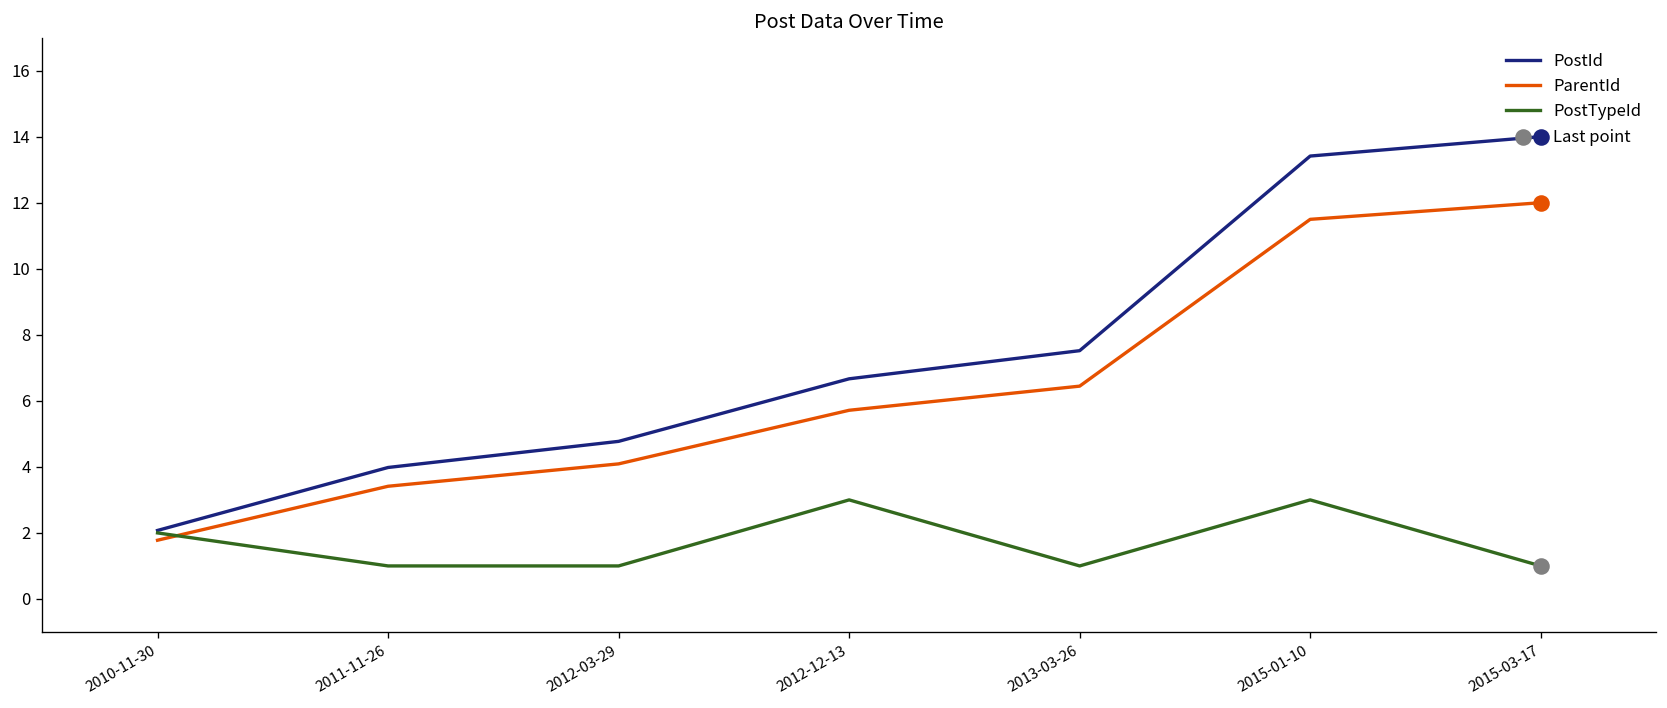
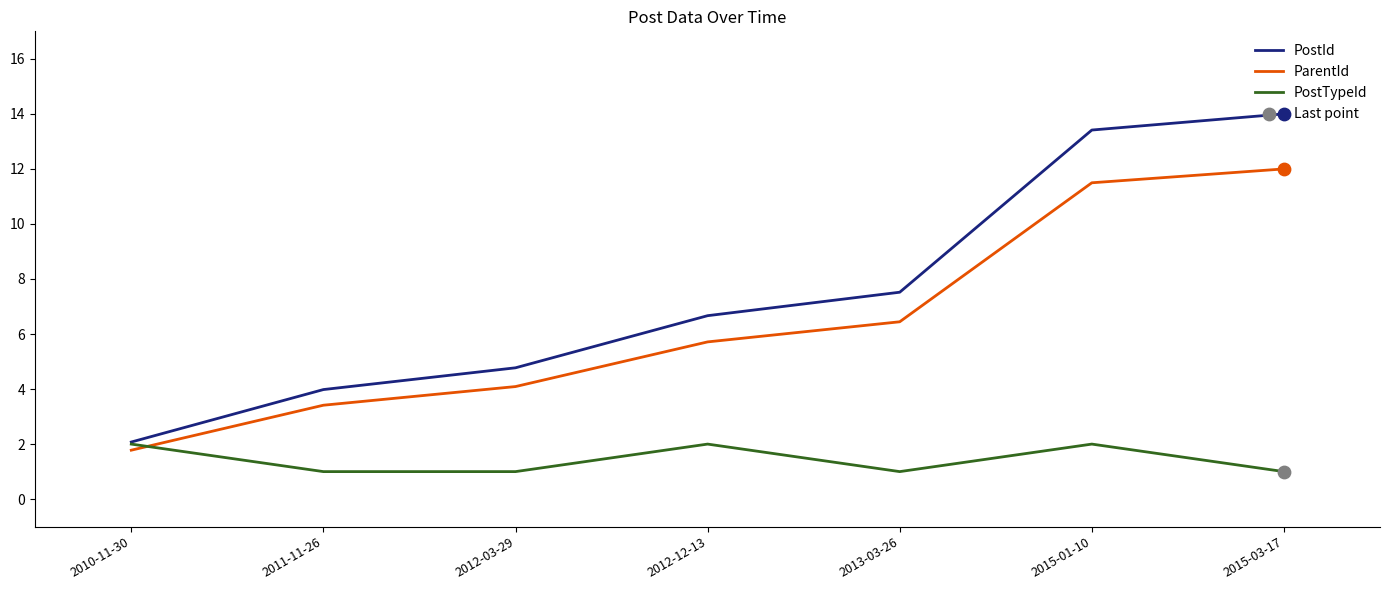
  {
    "PostTypeId": {
      "2011-11-26": 1,
      "2012-03-29": 1,
-     "2012-12-13": 3,
+     "2012-12-13": 2,
      "2013-03-26": 1,
-     "2015-01-10": 3
+     "2015-01-10": 2
    }
  }
